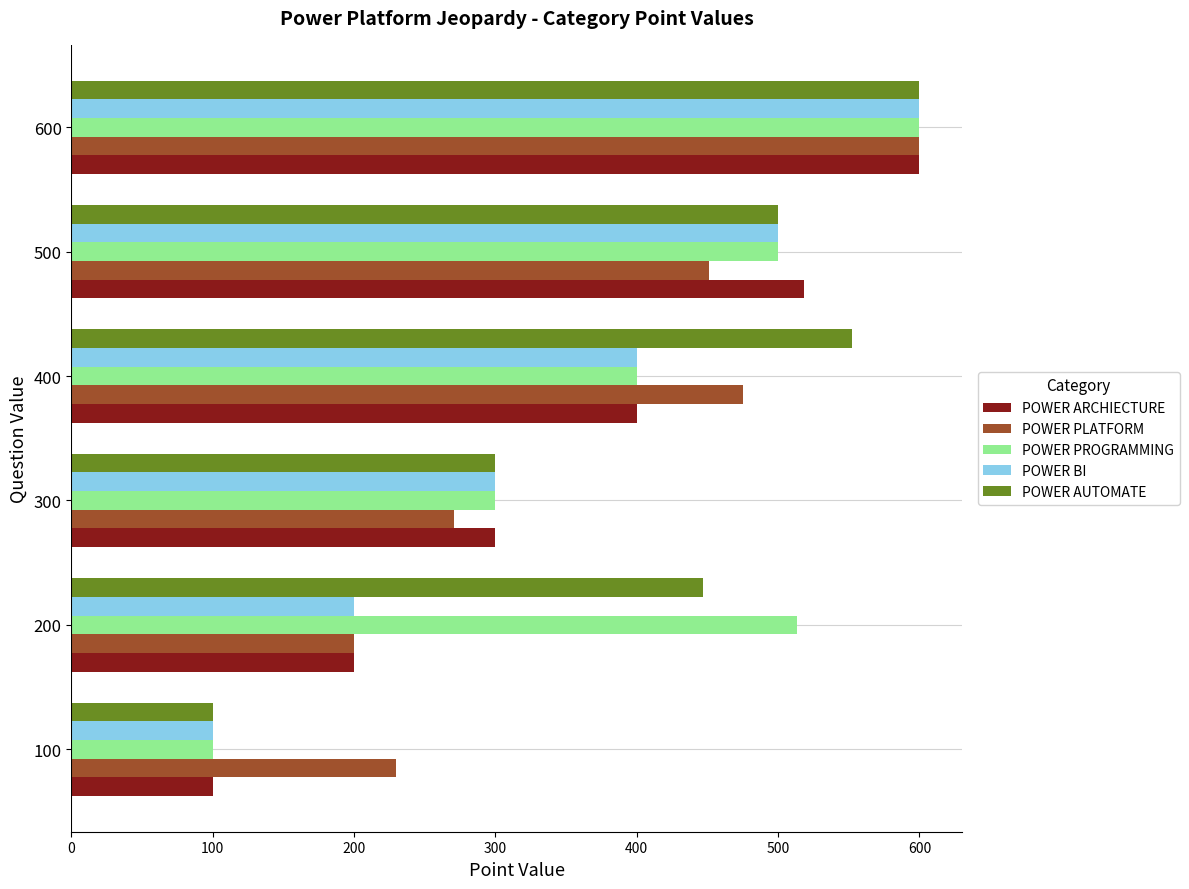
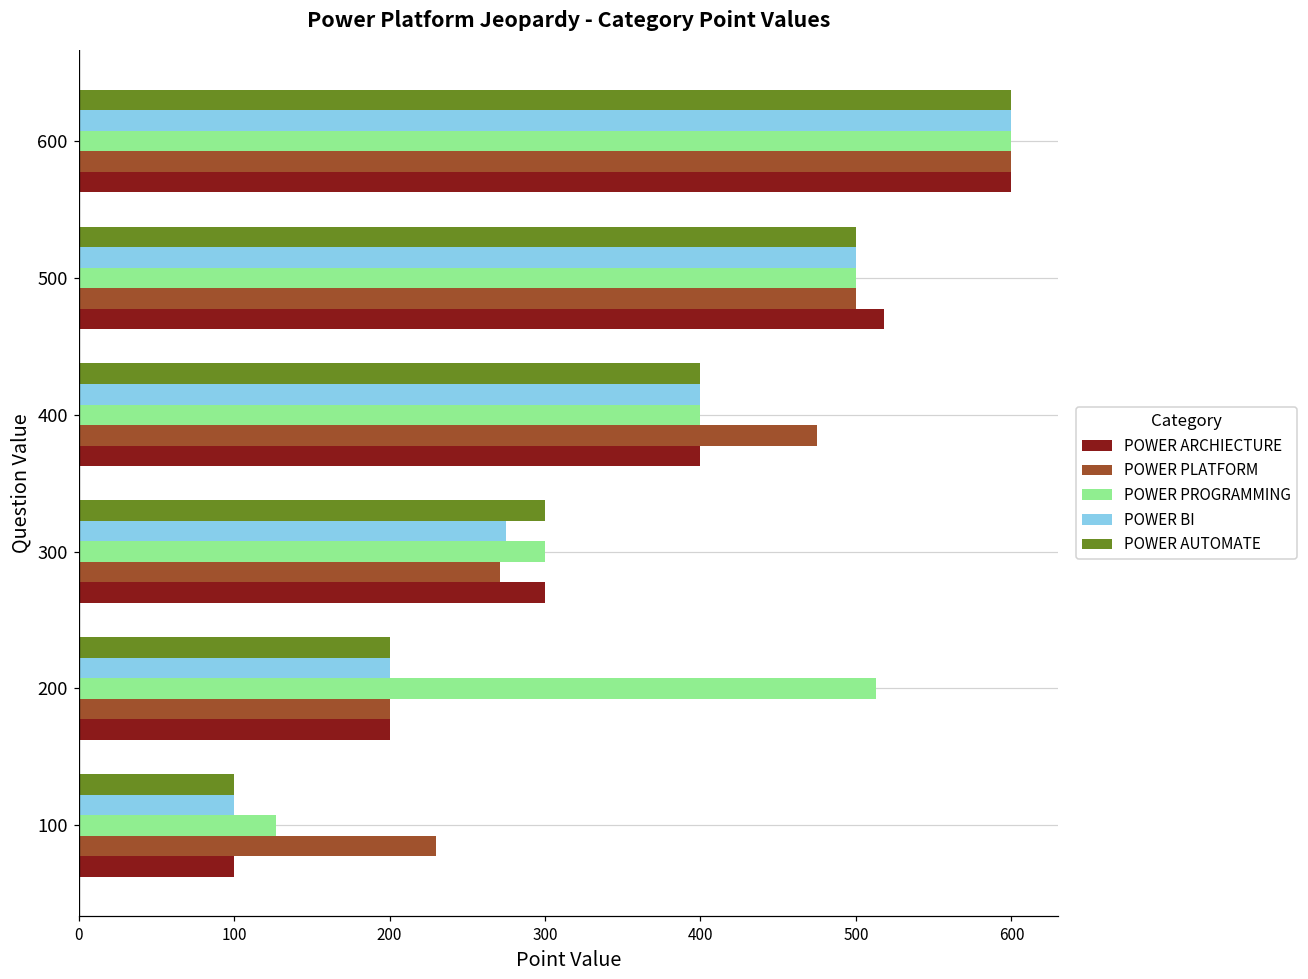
  {
    "POWER ARCHIECTURE": {
      "600": 600,
      "500": 518,
      "400": 400,
      "300": 300,
      "200": 200,
      "100": 100
    },
    "POWER PLATFORM": {
      "600": 600,
-     "500": 451,
+     "500": 500,
      "400": 475,
      "300": 271,
      "200": 200,
      "100": 230
    },
    "POWER PROGRAMMING": {
      "600": 600,
      "500": 500,
      "400": 400,
      "300": 300,
      "200": 513,
-     "100": 100
+     "100": 127
    },
    "POWER BI": {
      "600": 600,
      "500": 500,
      "400": 400,
-     "300": 300,
+     "300": 275,
      "200": 200,
      "100": 100
    },
    "POWER AUTOMATE": {
      "600": 600,
      "500": 500,
-     "400": 552,
+     "400": 400,
      "300": 300,
-     "200": 447,
+     "200": 200,
      "100": 100
    }
  }
